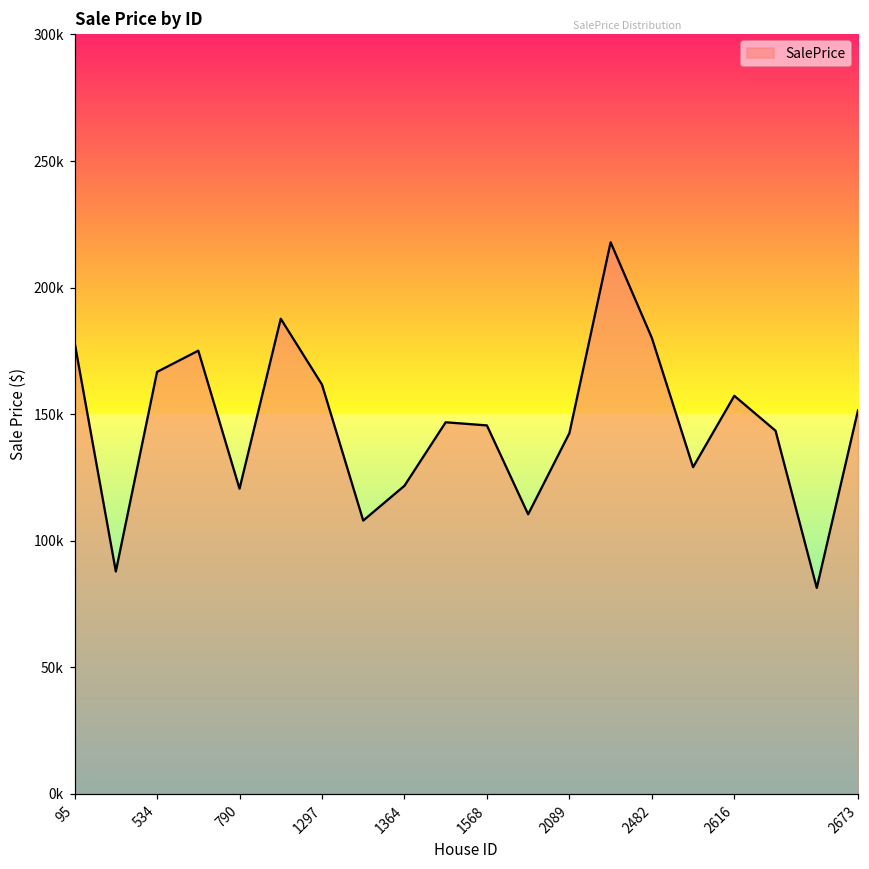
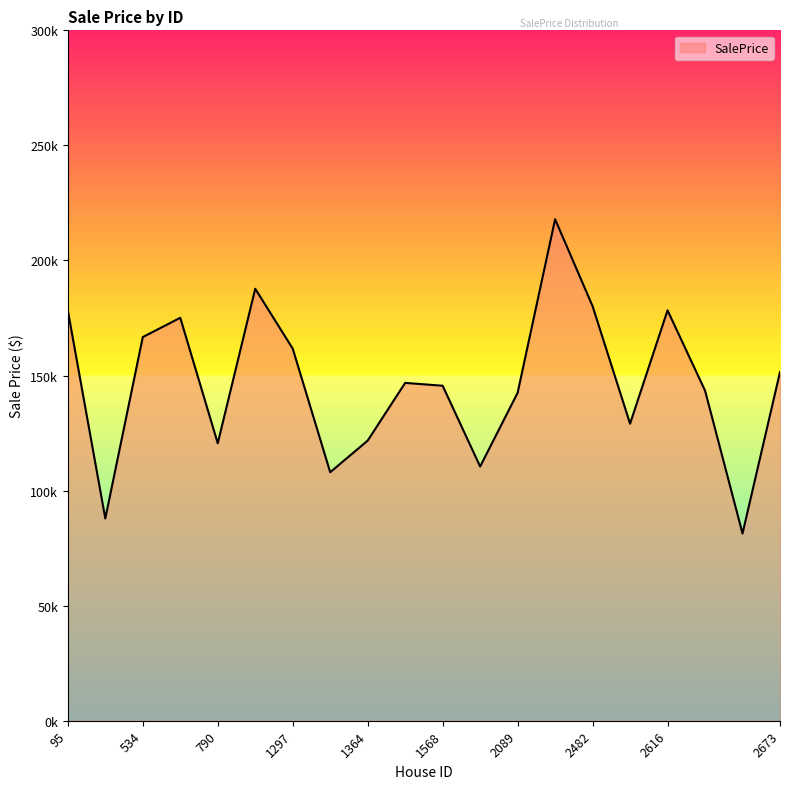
  {
    "1297": 162000,
    "1364": 122000,
    "1568": 146000,
-   "2616": 157000,
+   "2616": 178000,
    "2673": 152000
  }
